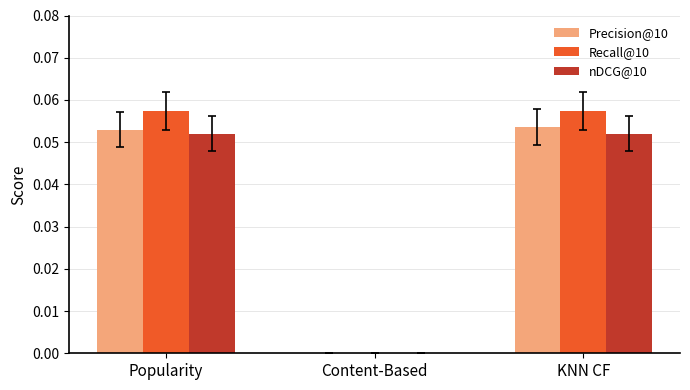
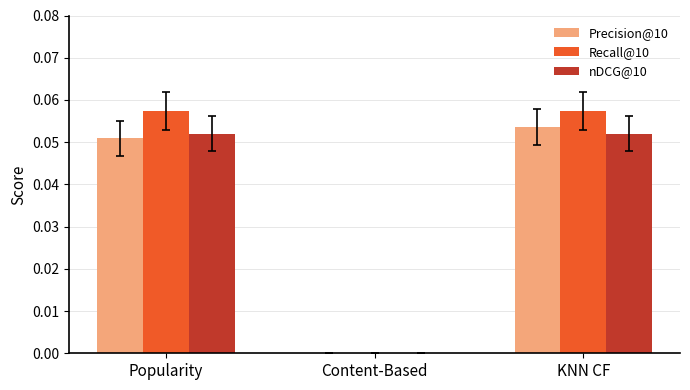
  {
    "Precision@10": {
-     "Popularity": 0.053,
+     "Popularity": 0.051,
      "Content-Based": 0.000,
      "KNN CF": 0.054
    }
  }
